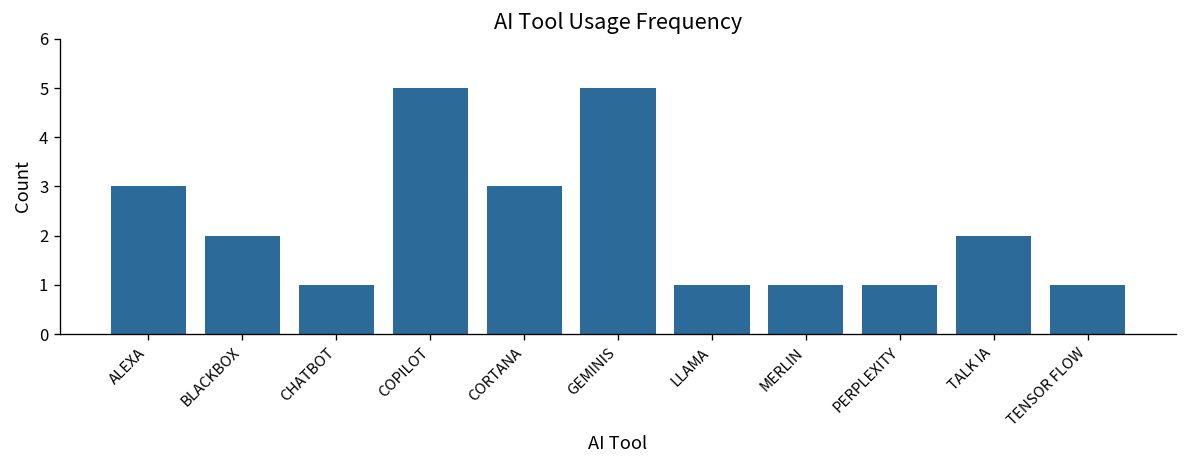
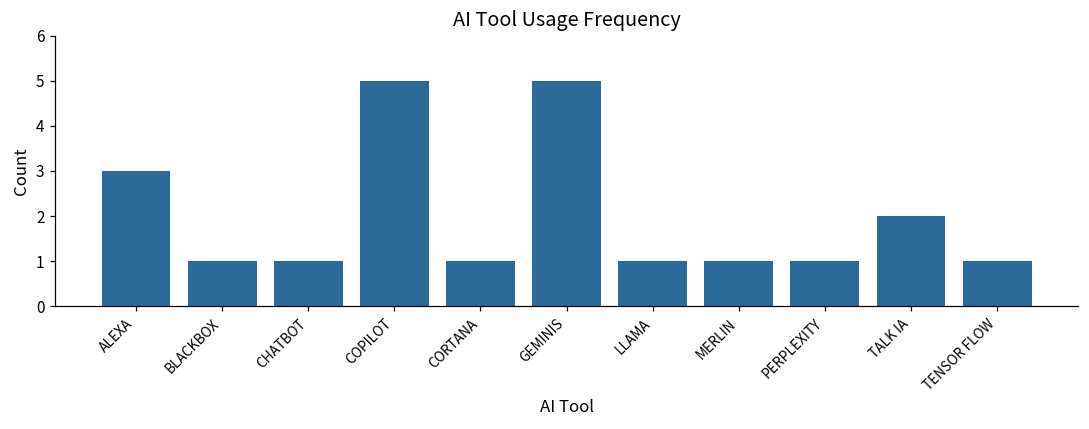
  {
    "ALEXA": 3,
-   "BLACKBOX": 2,
+   "BLACKBOX": 1,
    "CHATBOT": 1,
    "COPILOT": 5,
-   "CORTANA": 3,
+   "CORTANA": 1,
    "GEMINIS": 5,
    "LLAMA": 1,
    "MERLIN": 1,
    "PERPLEXITY": 1,
    "TALK IA": 2,
    "TENSOR FLOW": 1
  }
